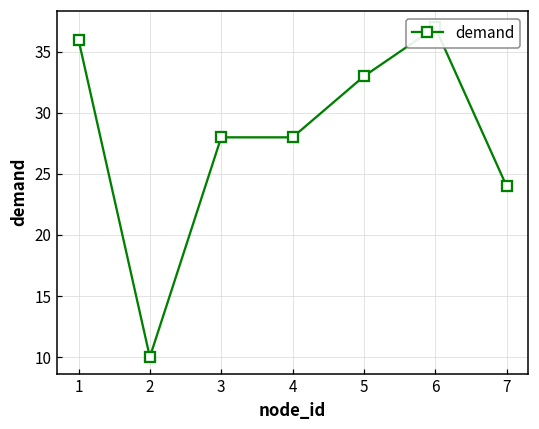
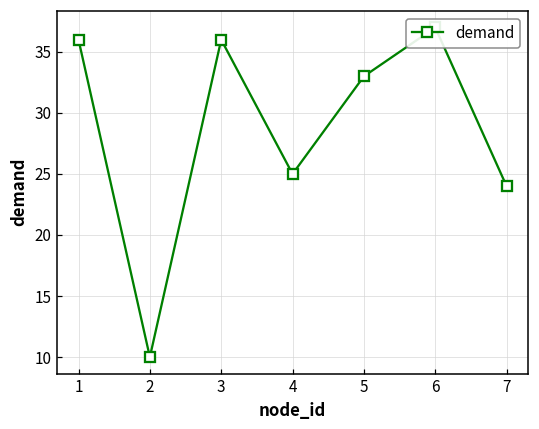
  {
    "1": 36,
    "2": 10,
-   "3": 28,
-   "4": 28,
+   "3": 36,
+   "4": 25,
    "5": 33,
    "7": 24
  }
